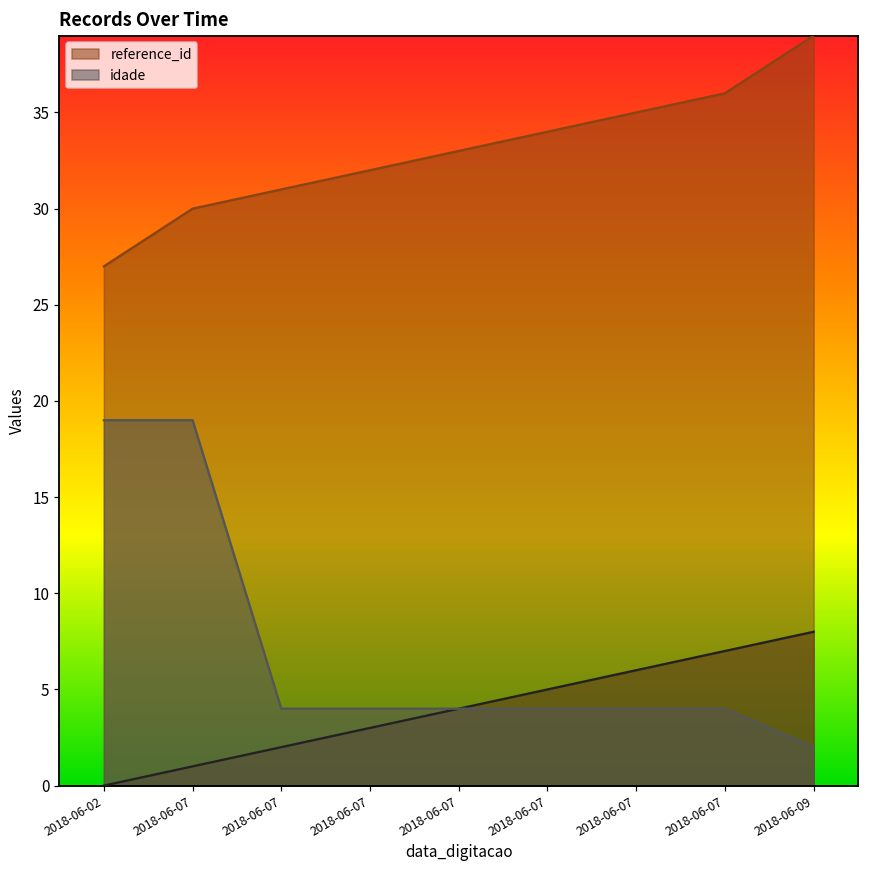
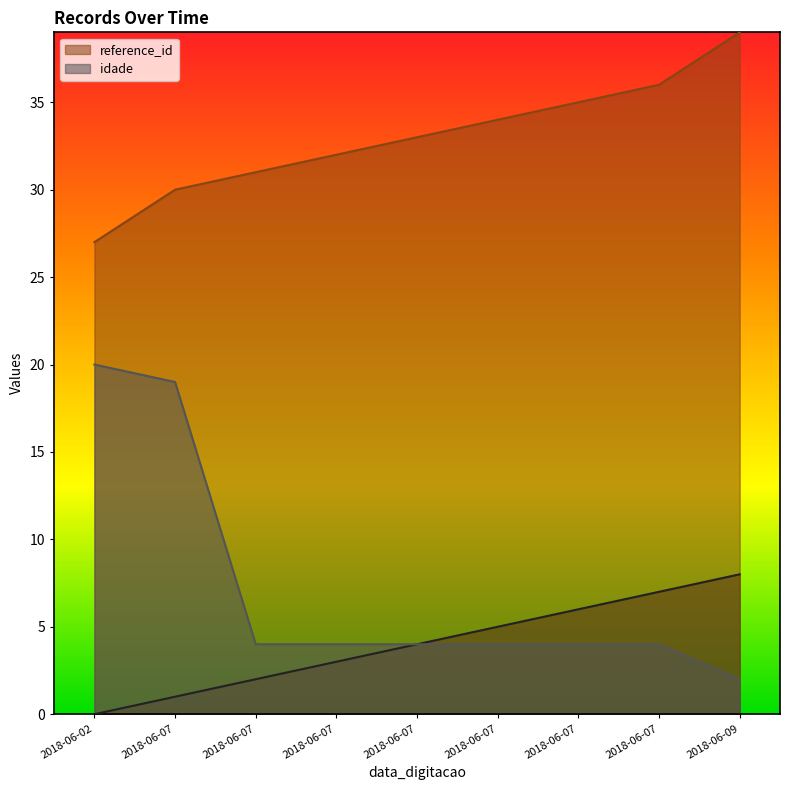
  {
    "reference_id": {
      "2018-06-02": 27,
      "2018-06-09": 39
    },
    "idade": {
-     "2018-06-02": 19,
+     "2018-06-02": 20,
      "2018-06-09": 2
    }
  }
